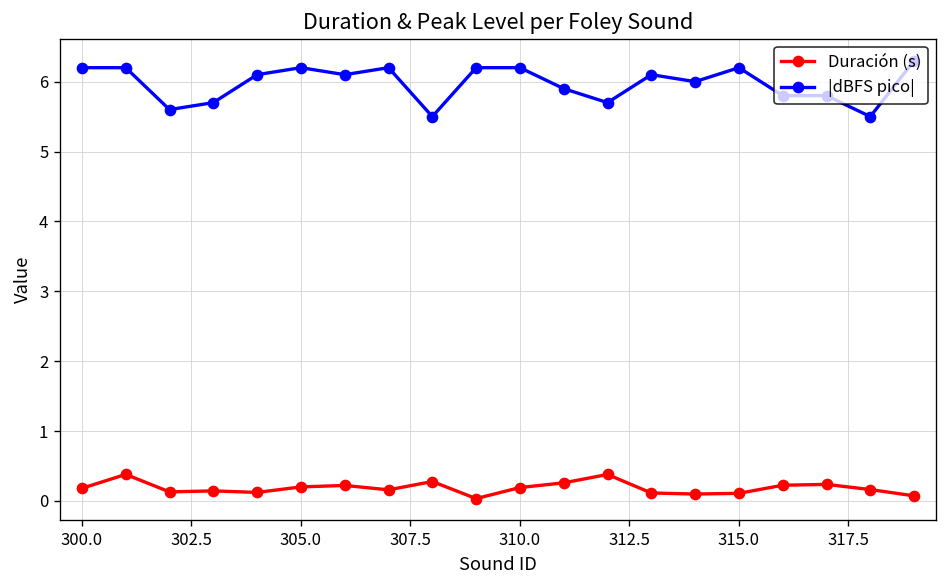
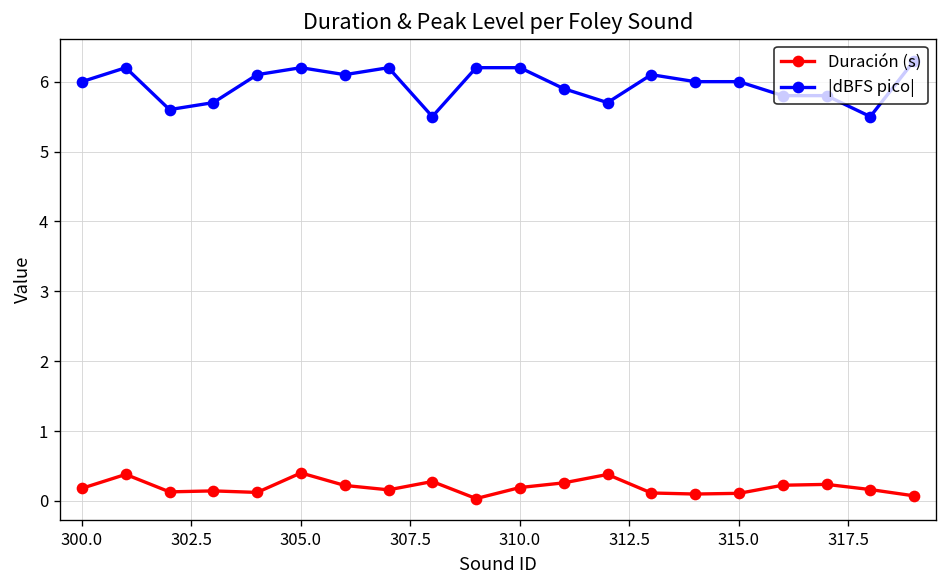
  {
    "Duración (s)": {
      "300.0": 0.2,
-     "305.0": 0.2,
+     "305.0": 0.4,
      "310.0": 0.2,
      "315.0": 0.1
    },
    "|dBFS pico|": {
-     "300.0": 6.2,
+     "300.0": 6.0,
      "305.0": 6.2,
      "310.0": 6.2,
-     "315.0": 6.2
+     "315.0": 6.0
    }
  }
